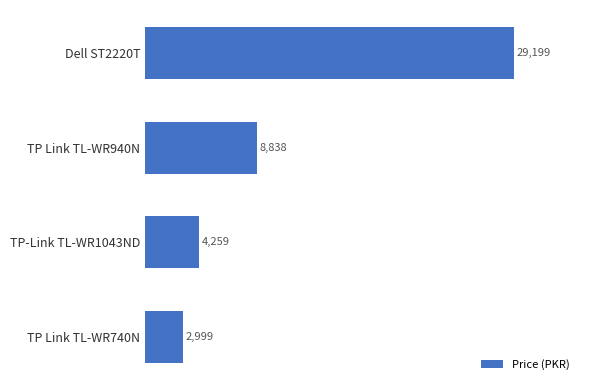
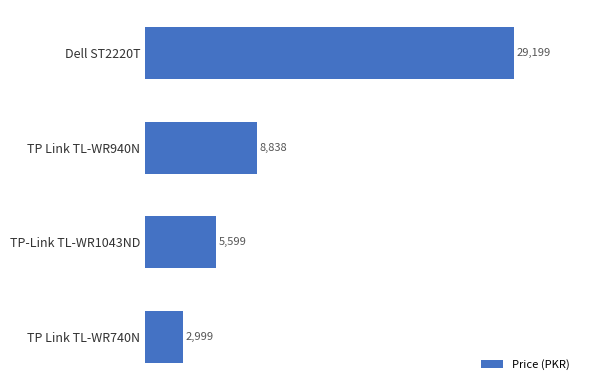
  {
    "Dell ST2220T": "29,199",
    "TP Link TL-WR940N": "8,838",
-   "TP-Link TL-WR1043ND": "4,259",
+   "TP-Link TL-WR1043ND": "5,599",
    "TP Link TL-WR740N": "2,999"
  }
